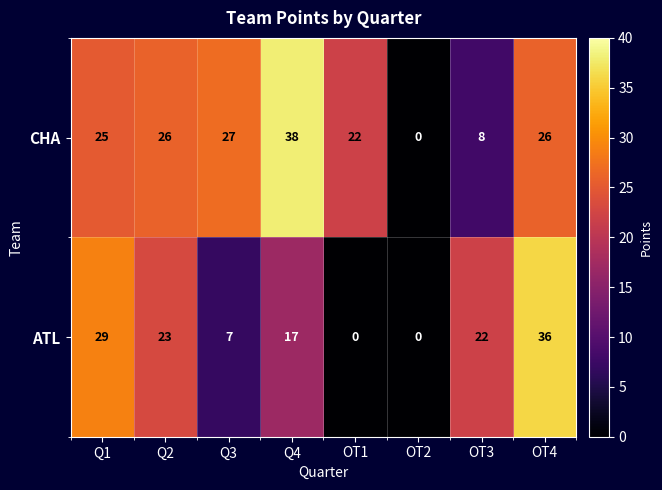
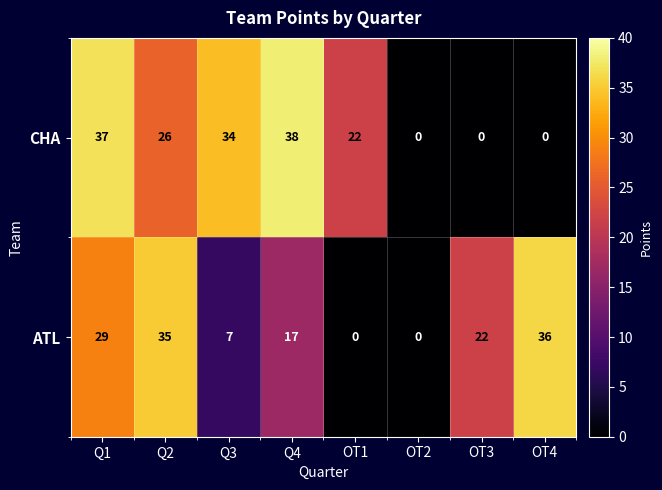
  {
    "CHA": {
-     "Q1": 25,
+     "Q1": 37,
      "Q2": 26,
-     "Q3": 27,
+     "Q3": 34,
      "Q4": 38,
      "OT1": 22,
      "OT2": 0,
-     "OT3": 8,
-     "OT4": 26
+     "OT3": 0,
+     "OT4": 0
    },
    "ATL": {
      "Q1": 29,
-     "Q2": 23,
+     "Q2": 35,
      "Q3": 7,
      "Q4": 17,
      "OT1": 0,
      "OT2": 0,
      "OT3": 22,
      "OT4": 36
    }
  }
